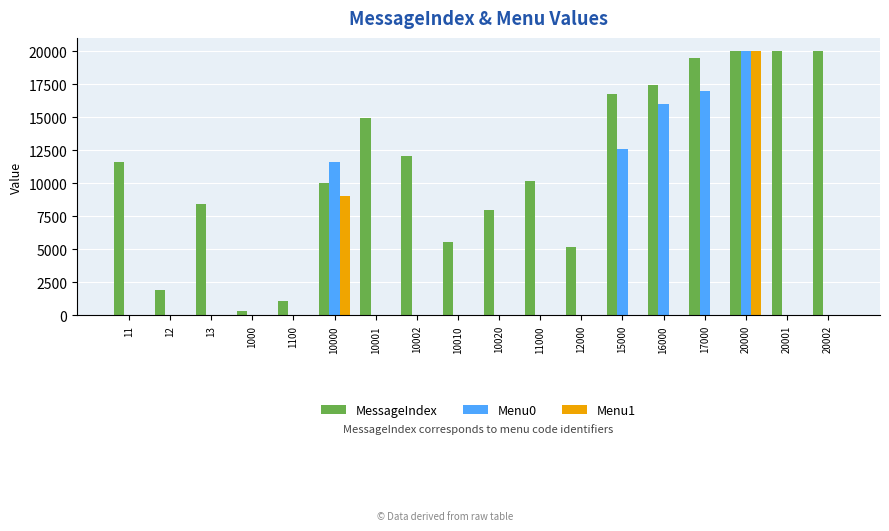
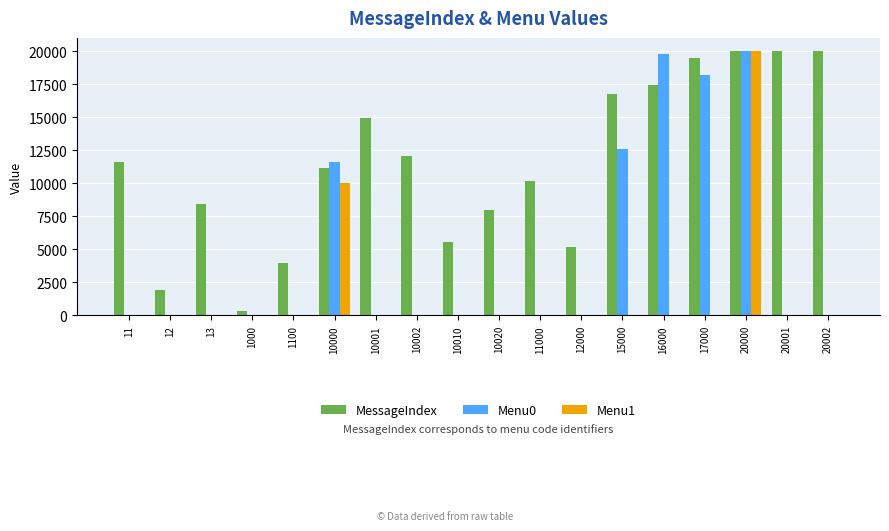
  {
    "MessageIndex": {
      "11": 11600,
      "12": 1900,
      "13": 8400,
      "1000": 300,
-     "1100": 1100,
-     "10000": 10000,
+     "1100": 4000,
+     "10000": 11200,
      "10001": 14900,
      "10002": 12000,
      "10010": 5600,
      "10020": 8000,
      "11000": 10200,
      "12000": 5200,
      "15000": 16800,
      "16000": 17400,
      "17000": 19500,
      "20000": 20000,
      "20001": 20000,
      "20002": 20000
    },
    "Menu0": {
      "11": 0,
      "12": 0,
      "13": 0,
      "1000": 0,
      "1100": 0,
      "10000": 11600,
      "10001": 0,
      "10002": 0,
      "10010": 0,
      "10020": 0,
      "11000": 0,
      "12000": 0,
      "15000": 12600,
-     "16000": 16000,
-     "17000": 17000,
+     "16000": 19800,
+     "17000": 18200,
      "20000": 20000,
      "20001": 0,
      "20002": 0
    },
    "Menu1": {
      "11": 0,
      "12": 0,
      "13": 0,
      "1000": 0,
      "1100": 0,
-     "10000": 9100,
+     "10000": 10000,
      "10001": 0,
      "10002": 0,
      "10010": 0,
      "10020": 0,
      "11000": 0,
      "12000": 0,
      "15000": 0,
      "16000": 0,
      "17000": 0,
      "20000": 20000,
      "20001": 0,
      "20002": 0
    }
  }
